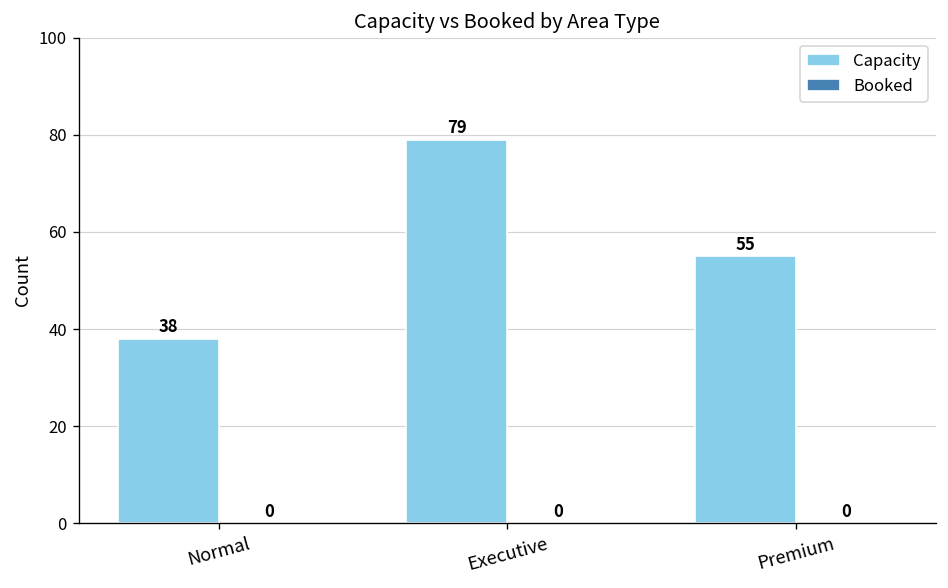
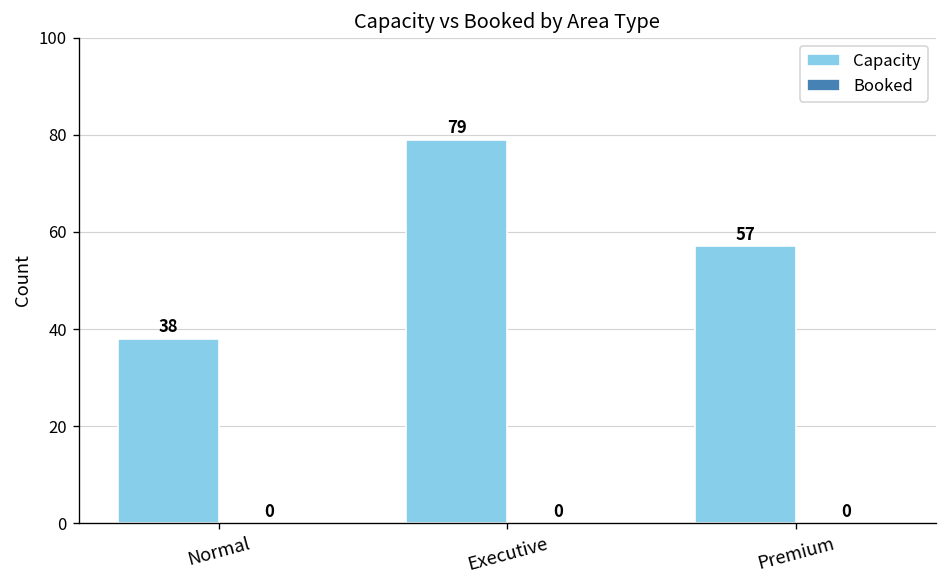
  {
    "Capacity": {
      "Normal": 38,
      "Executive": 79,
-     "Premium": 55
+     "Premium": 57
    },
    "Booked": {
      "Normal": 0,
      "Executive": 0,
      "Premium": 0
    }
  }
